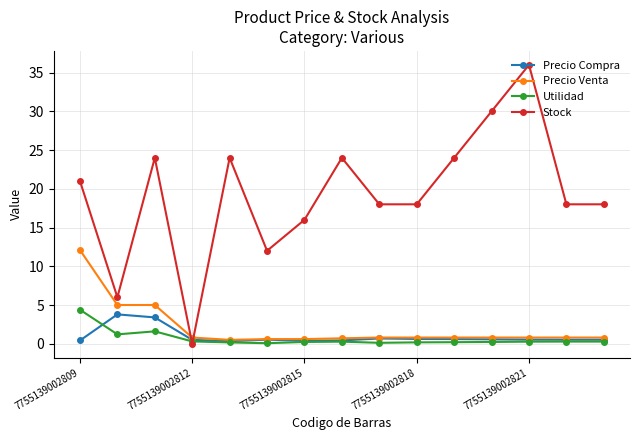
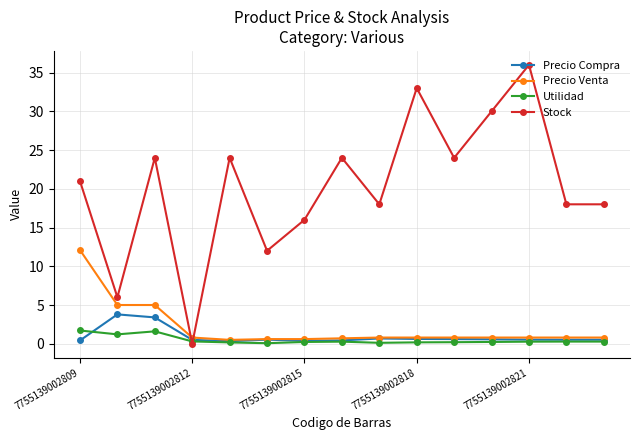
  {
    "Precio Compra": {
      "7755139002809": 0
    },
    "Precio Venta": {
      "7755139002809": 12
    },
    "Utilidad": {
-     "7755139002809": 4,
+     "7755139002809": 2,
      "7755139002818": 0
    },
    "Stock": {
      "7755139002809": 21,
      "7755139002815": 16,
-     "7755139002818": 18,
+     "7755139002818": 33,
      "7755139002821": 36
    }
  }
